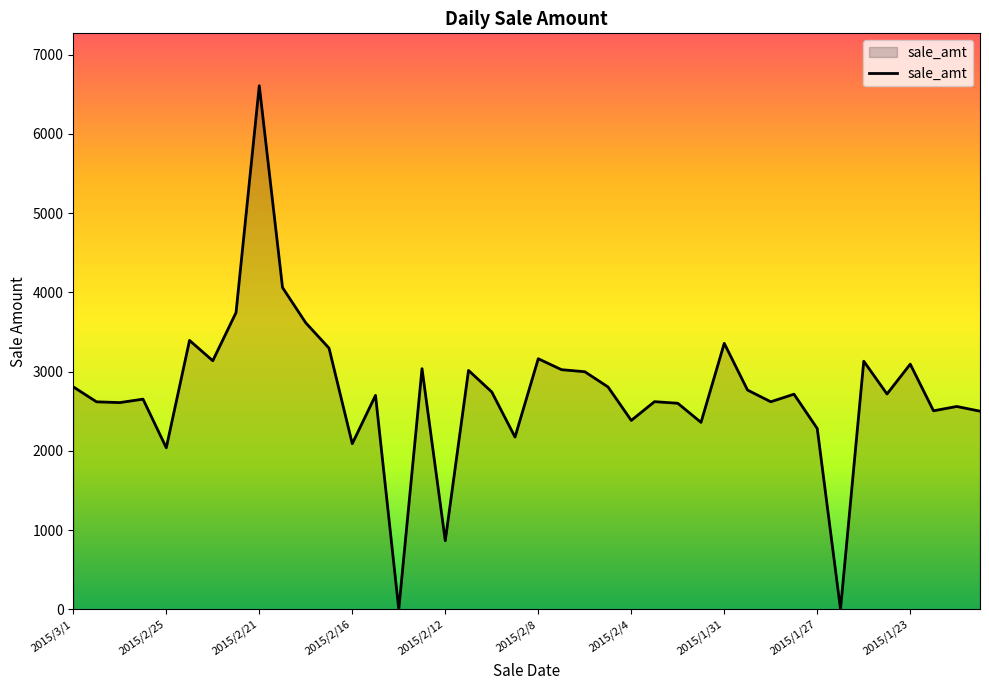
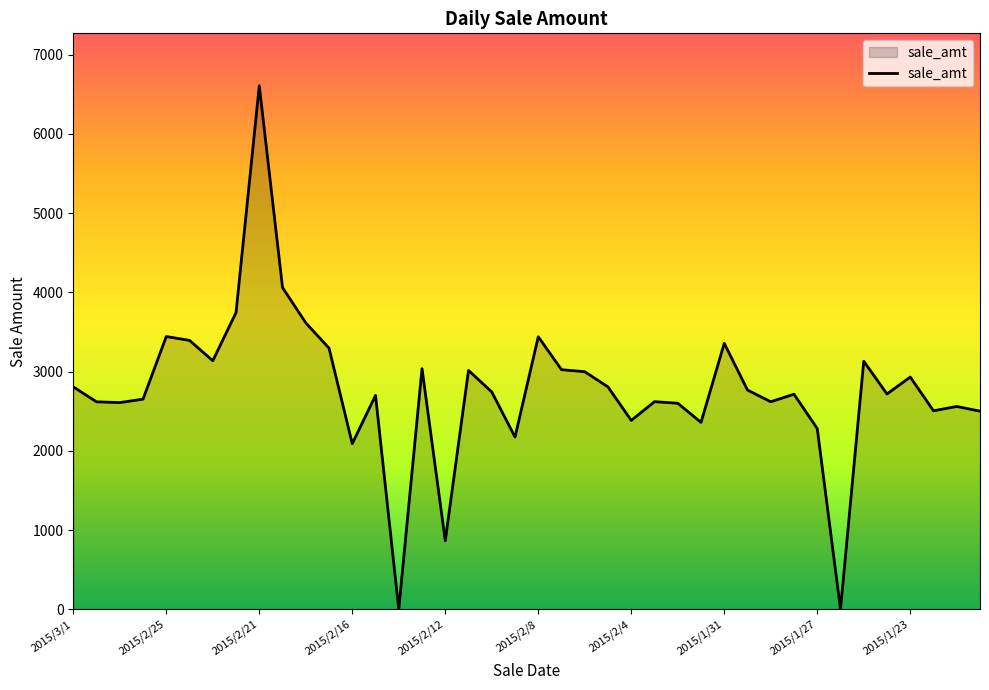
  {
    "2015/3/1": 2800,
-   "2015/2/25": 2000,
+   "2015/2/25": 3400,
    "2015/2/21": 6600,
    "2015/2/16": 2100,
    "2015/2/12": 900,
-   "2015/2/8": 3200,
+   "2015/2/8": 3400,
    "2015/2/4": 2400,
    "2015/1/31": 3400,
    "2015/1/27": 2300,
-   "2015/1/23": 3100
+   "2015/1/23": 2900
  }
